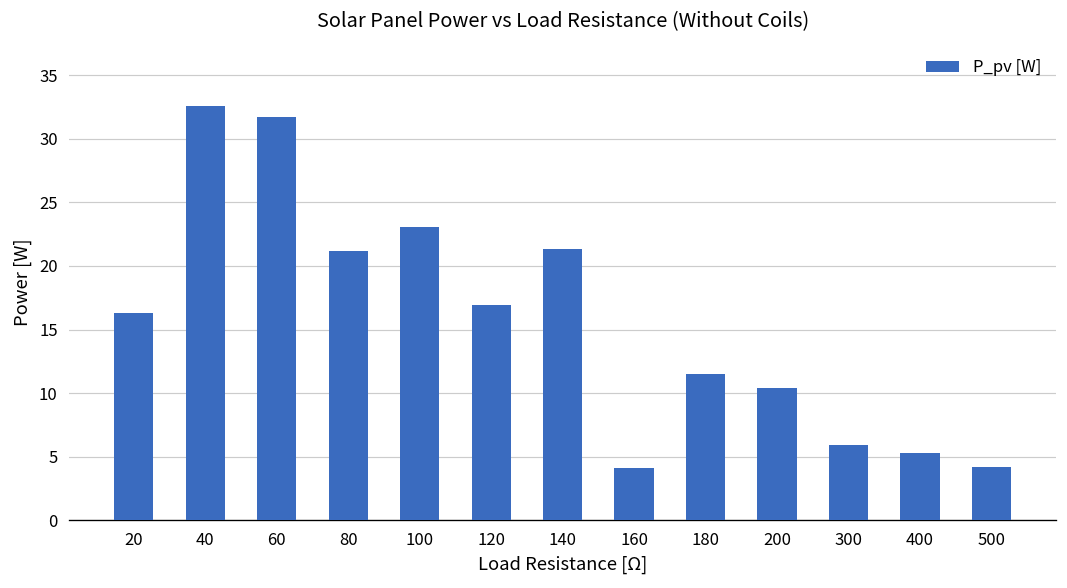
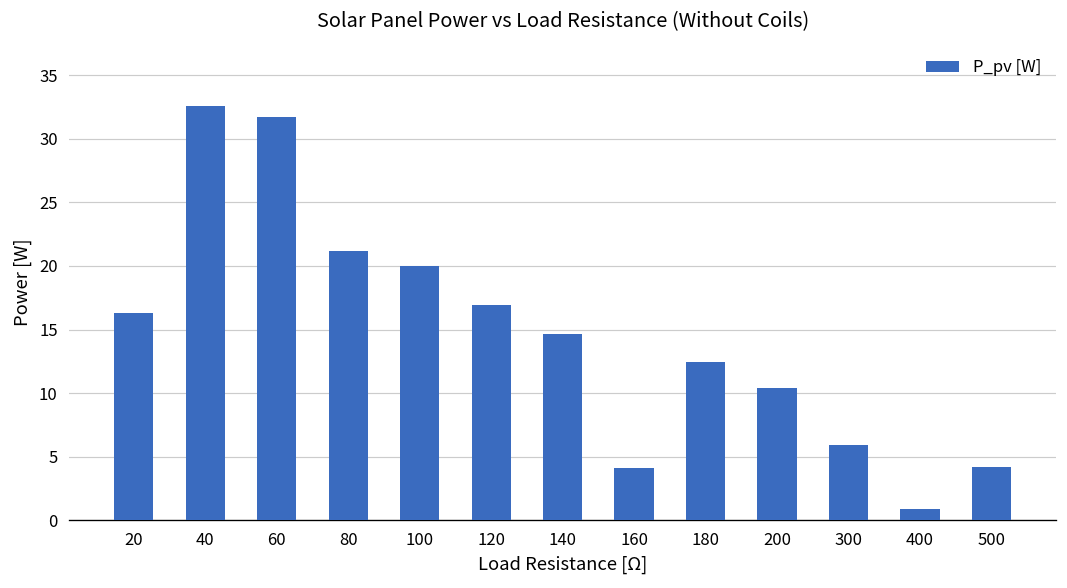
  {
    "20": 16.3,
    "40": 32.5,
    "60": 31.7,
    "80": 21.2,
-   "100": 23.0,
+   "100": 20.0,
    "120": 17.0,
-   "140": 21.3,
+   "140": 14.7,
    "160": 4.1,
-   "180": 11.5,
+   "180": 12.4,
    "200": 10.4,
    "300": 5.9,
-   "400": 5.3,
+   "400": 0.9,
    "500": 4.2
  }
